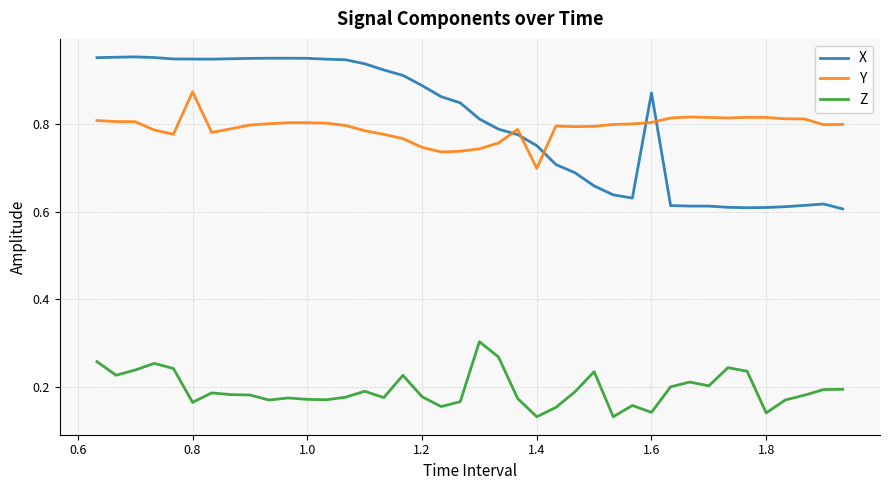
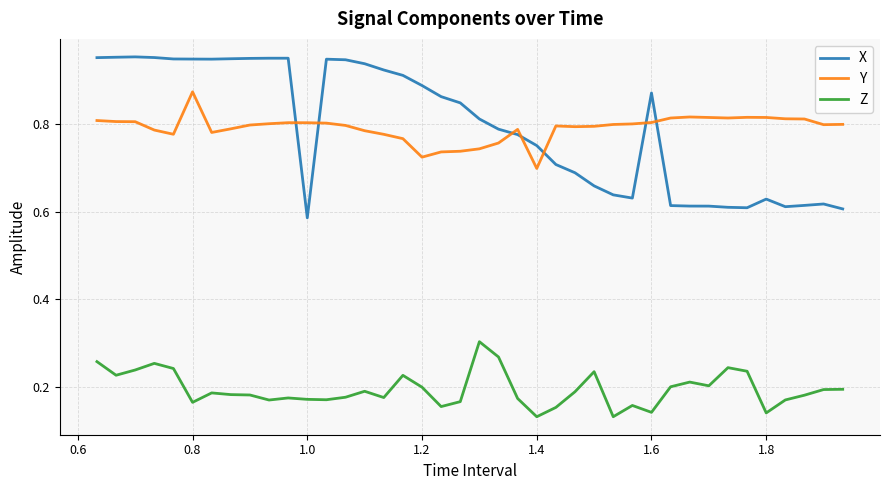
  {
    "X": {
      "0.8": 0.95,
-     "1.0": 0.95,
+     "1.0": 0.59,
      "1.2": 0.89,
      "1.4": 0.75,
      "1.6": 0.87,
-     "1.8": 0.61
+     "1.8": 0.63
    },
    "Y": {
      "0.8": 0.87,
      "1.0": 0.80,
-     "1.2": 0.75,
+     "1.2": 0.72,
      "1.4": 0.70,
      "1.6": 0.80,
      "1.8": 0.81
    },
    "Z": {
      "0.8": 0.17,
      "1.0": 0.17,
-     "1.2": 0.18,
+     "1.2": 0.20,
      "1.4": 0.13,
      "1.6": 0.14,
      "1.8": 0.14
    }
  }
